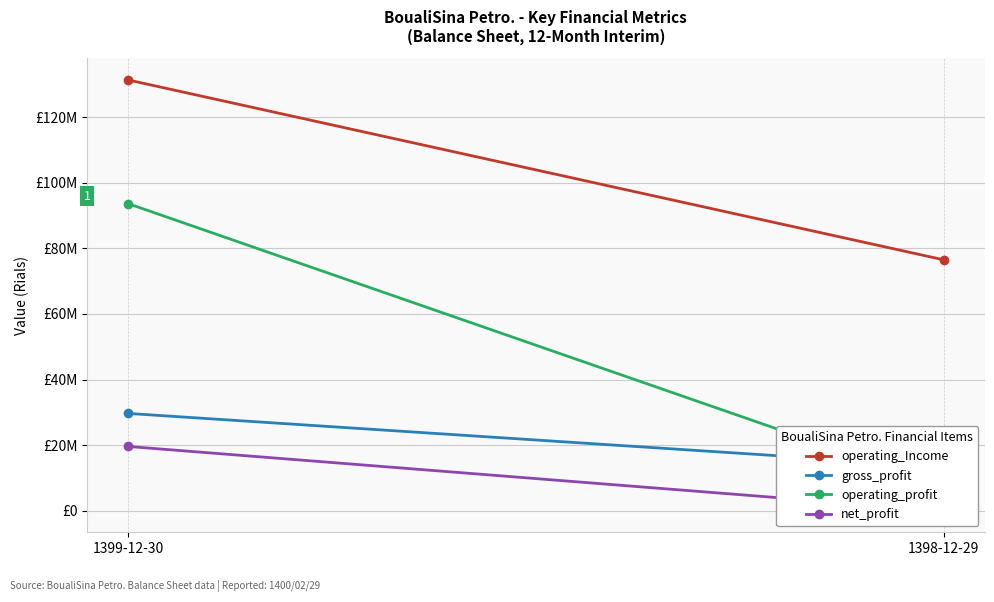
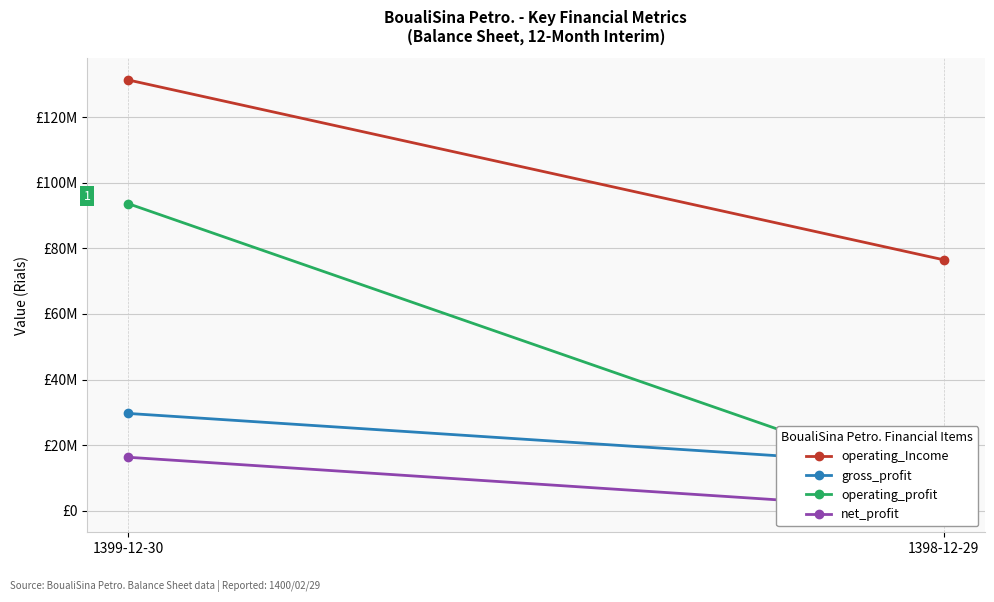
  {
    "operating_Income": {
      "1399-12-30": "£131000000",
      "1398-12-29": "£76000000"
    },
    "gross_profit": {
      "1399-12-30": "£30000000"
    },
    "operating_profit": {
      "1399-12-30": "£94000000"
    },
    "net_profit": {
-     "1399-12-30": "£20000000"
+     "1399-12-30": "£16000000"
    }
  }
